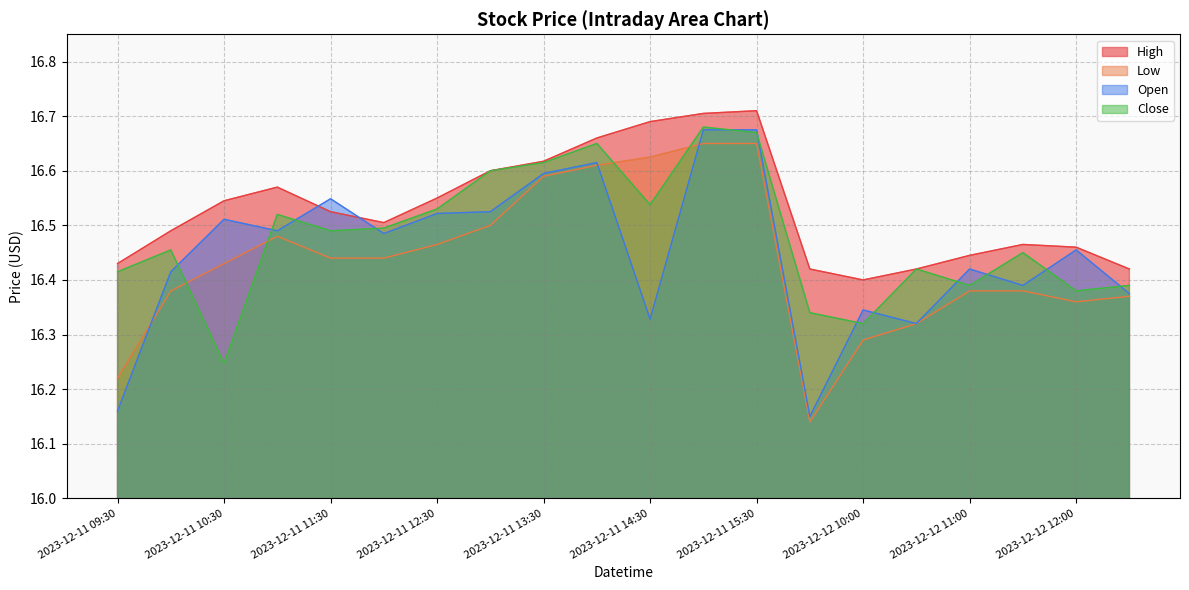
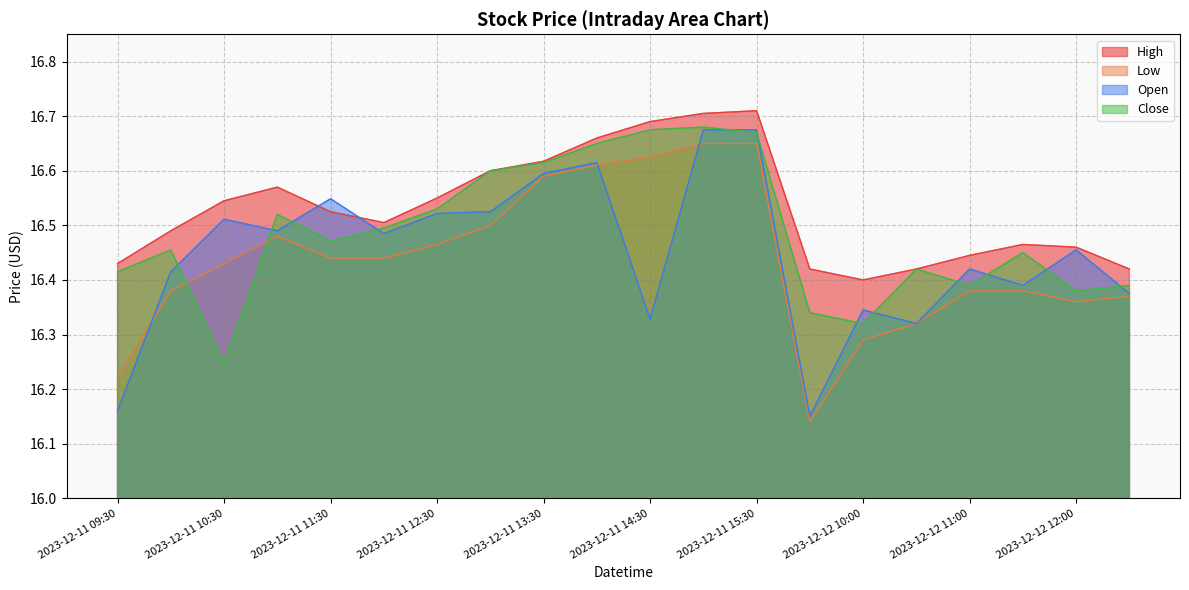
  {
    "Open": {
      "2023-12-11 09:30": 16.16,
      "2023-12-11 10:30": 16.51,
      "2023-12-11 11:30": 16.55,
      "2023-12-11 12:30": 16.52,
      "2023-12-11 13:30": 16.59,
      "2023-12-11 14:30": 16.33,
      "2023-12-11 15:30": 16.67,
      "2023-12-12 10:00": 16.34,
      "2023-12-12 11:00": 16.42,
      "2023-12-12 12:00": 16.45
    },
    "Close": {
      "2023-12-11 09:30": 16.42,
      "2023-12-11 10:30": 16.25,
-     "2023-12-11 11:30": 16.49,
+     "2023-12-11 11:30": 16.47,
      "2023-12-11 12:30": 16.53,
-     "2023-12-11 14:30": 16.54,
+     "2023-12-11 14:30": 16.67,
      "2023-12-11 15:30": 16.67,
      "2023-12-12 10:00": 16.32,
      "2023-12-12 11:00": 16.39,
      "2023-12-12 12:00": 16.38
    }
  }
